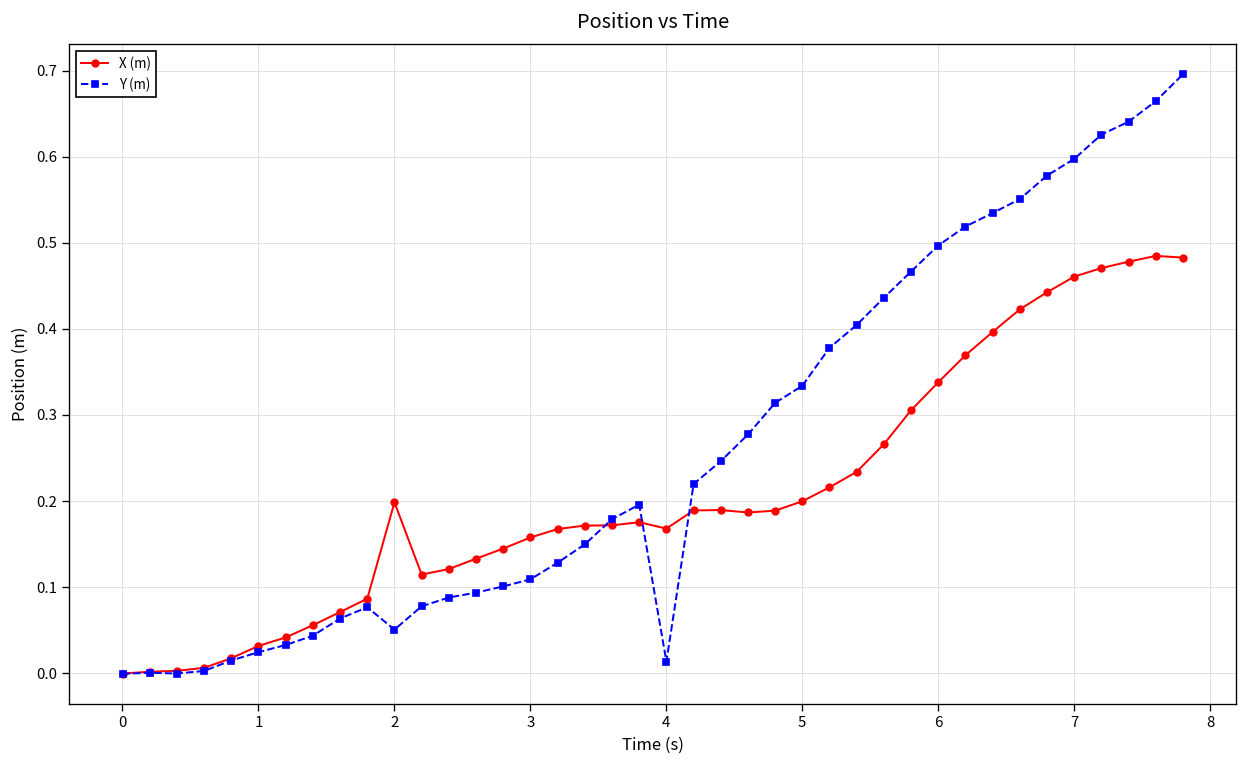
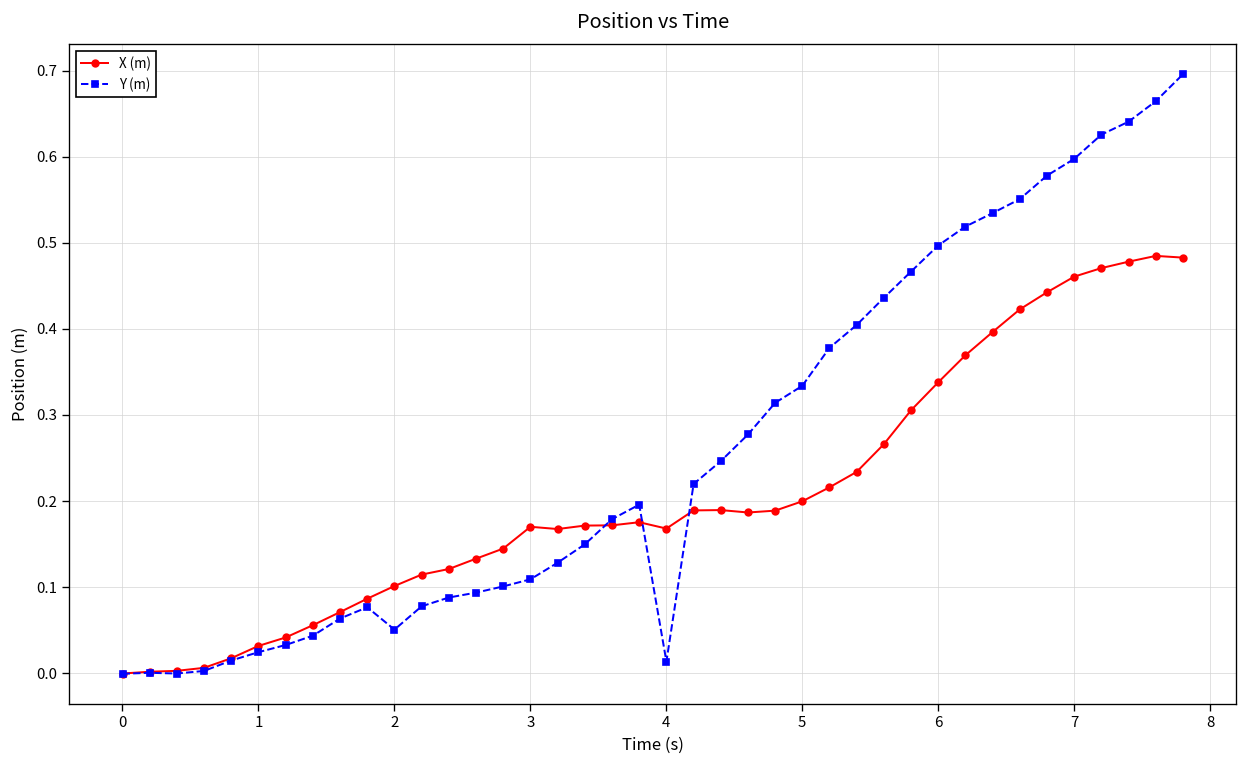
  {
    "X (m)": {
      "1": 0.03,
-     "2": 0.20,
-     "3": 0.16,
+     "2": 0.10,
+     "3": 0.17,
      "4": 0.17,
      "5": 0.20,
      "6": 0.34,
      "7": 0.46
    },
    "Y (m)": {
      "1": 0.02,
      "2": 0.05,
      "3": 0.11,
      "4": 0.01,
      "5": 0.33,
      "6": 0.50,
      "7": 0.60
    }
  }
